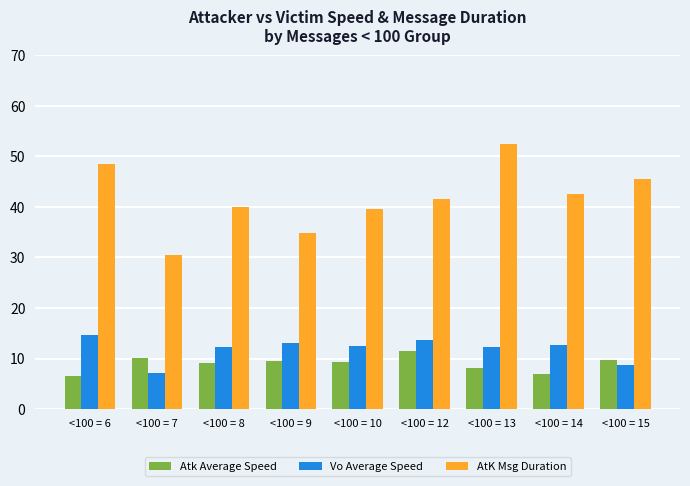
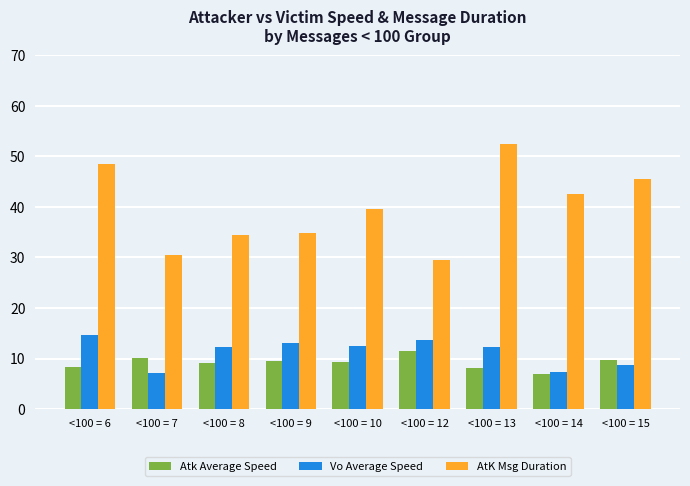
  {
    "Atk Average Speed": {
-     "<100 = 6": 7,
+     "<100 = 6": 8,
      "<100 = 7": 10,
      "<100 = 8": 9,
      "<100 = 9": 9,
      "<100 = 10": 9,
      "<100 = 12": 12,
      "<100 = 13": 8,
      "<100 = 14": 7,
      "<100 = 15": 10
    },
    "Vo Average Speed": {
      "<100 = 6": 15,
      "<100 = 7": 7,
      "<100 = 8": 12,
      "<100 = 9": 13,
      "<100 = 10": 12,
      "<100 = 12": 14,
      "<100 = 13": 12,
-     "<100 = 14": 13,
+     "<100 = 14": 7,
      "<100 = 15": 9
    },
    "AtK Msg Duration": {
      "<100 = 6": 49,
      "<100 = 7": 31,
-     "<100 = 8": 40,
+     "<100 = 8": 35,
      "<100 = 9": 35,
      "<100 = 10": 40,
-     "<100 = 12": 42,
+     "<100 = 12": 30,
      "<100 = 13": 53,
      "<100 = 14": 43,
      "<100 = 15": 46
    }
  }
